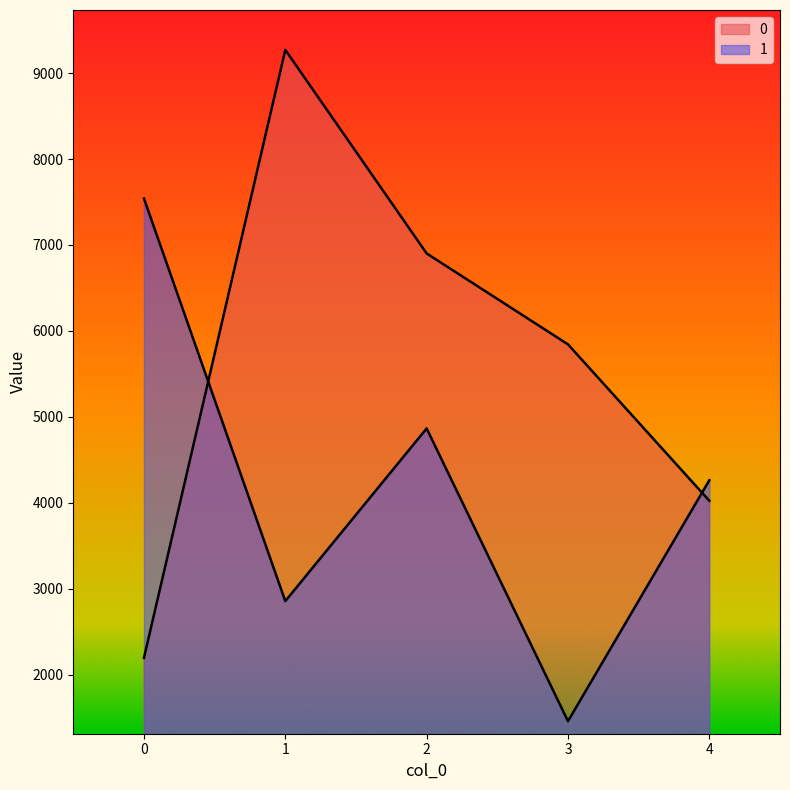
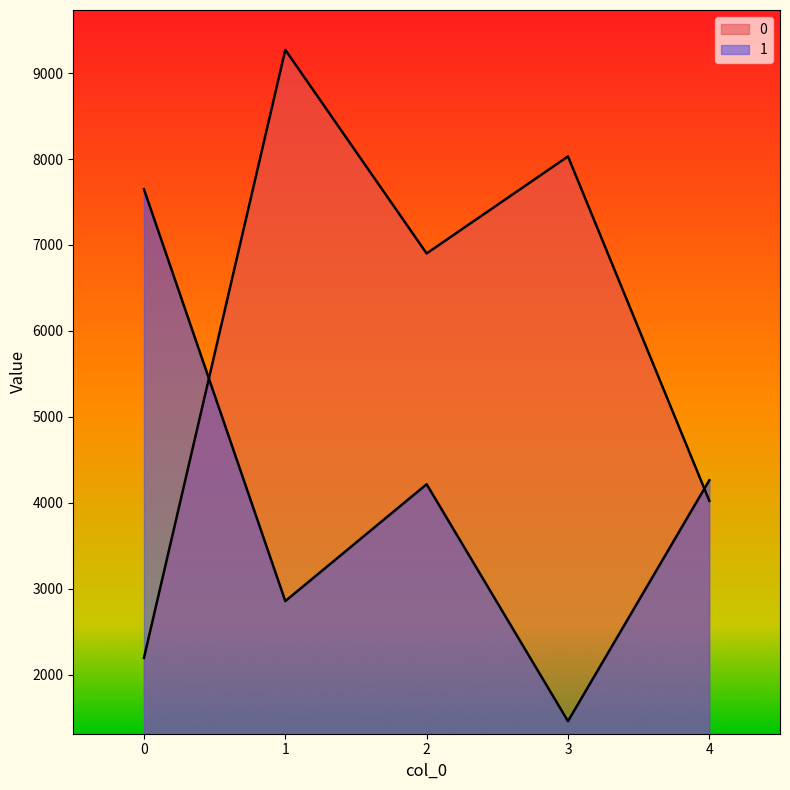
  {
    "0": {
      "0": 2200,
      "1": 9300,
      "2": 6900,
-     "3": 5800,
+     "3": 8000,
      "4": 4000
    },
    "1": {
-     "0": 7500,
+     "0": 7600,
      "1": 2900,
-     "2": 4900,
+     "2": 4200,
      "3": 1500,
      "4": 4300
    }
  }
